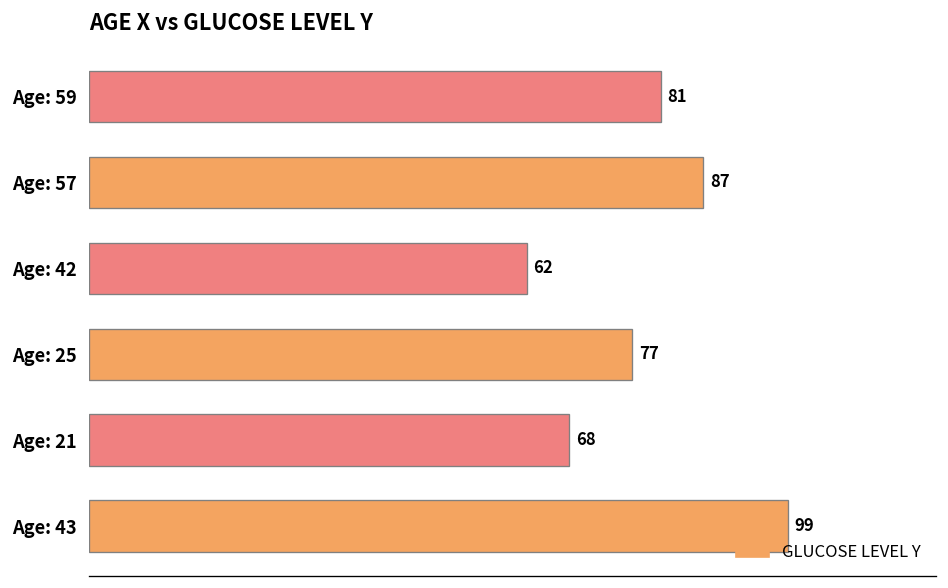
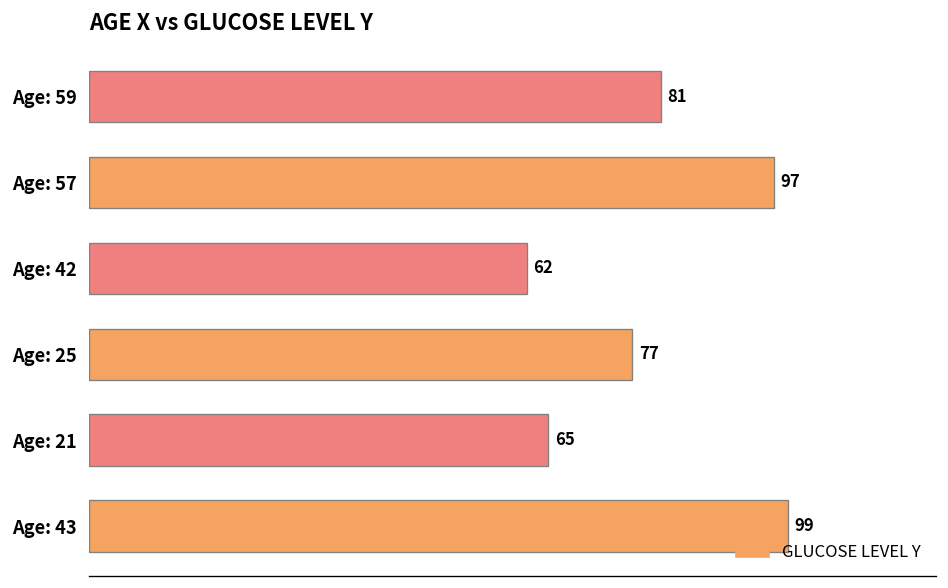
  {
    "Age: 59": 81,
-   "Age: 57": 87,
+   "Age: 57": 97,
    "Age: 42": 62,
    "Age: 25": 77,
-   "Age: 21": 68,
+   "Age: 21": 65,
    "Age: 43": 99
  }
